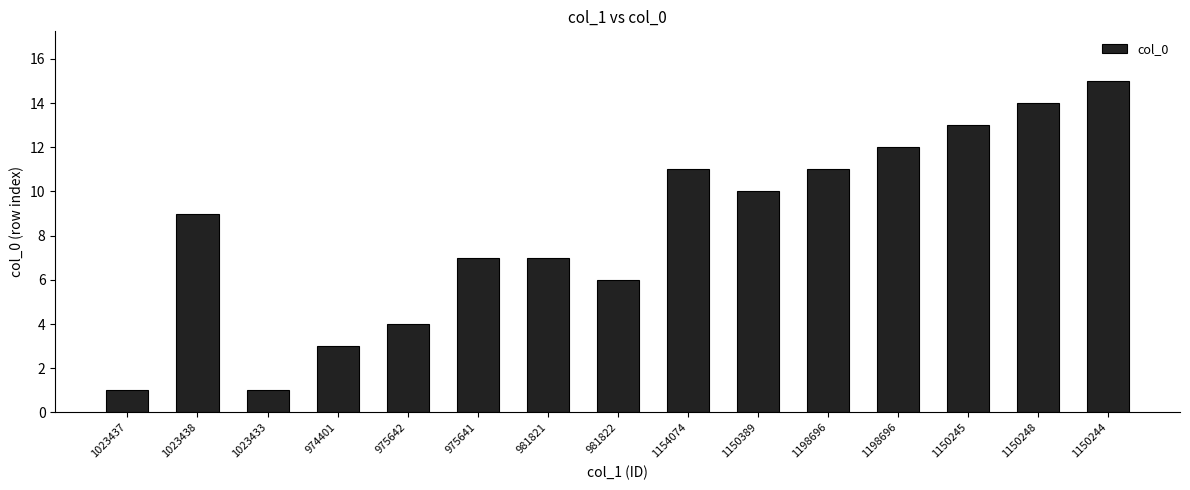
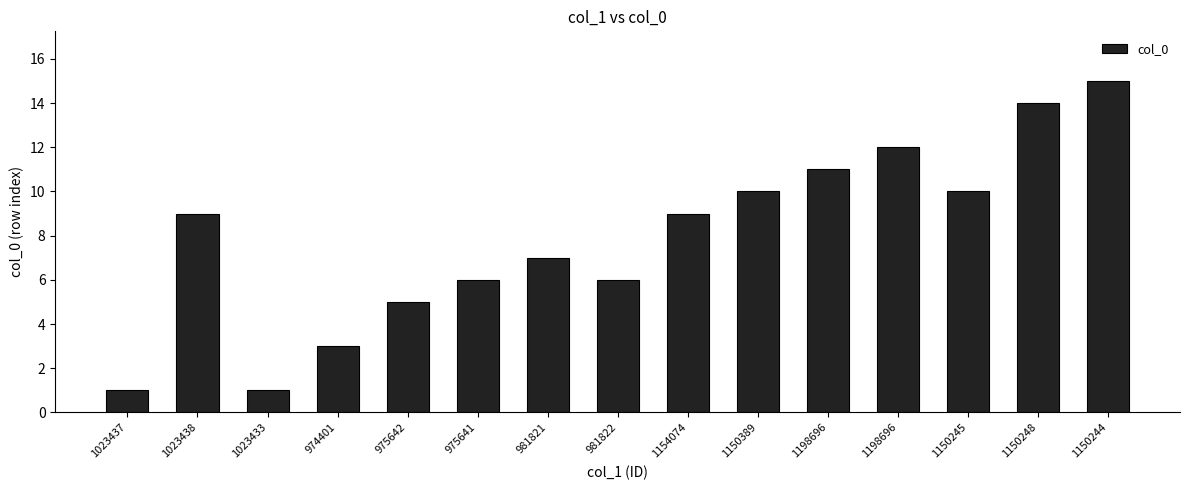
  {
    "1023437": 1,
    "1023438": 9,
    "1023433": 1,
    "974401": 3,
-   "975642": 4,
-   "975641": 7,
+   "975642": 5,
+   "975641": 6,
    "981821": 7,
    "981822": 6,
-   "1154074": 11,
+   "1154074": 9,
    "1150389": 10,
-   "1150245": 13,
+   "1150245": 10,
    "1150248": 14,
    "1150244": 15
  }
